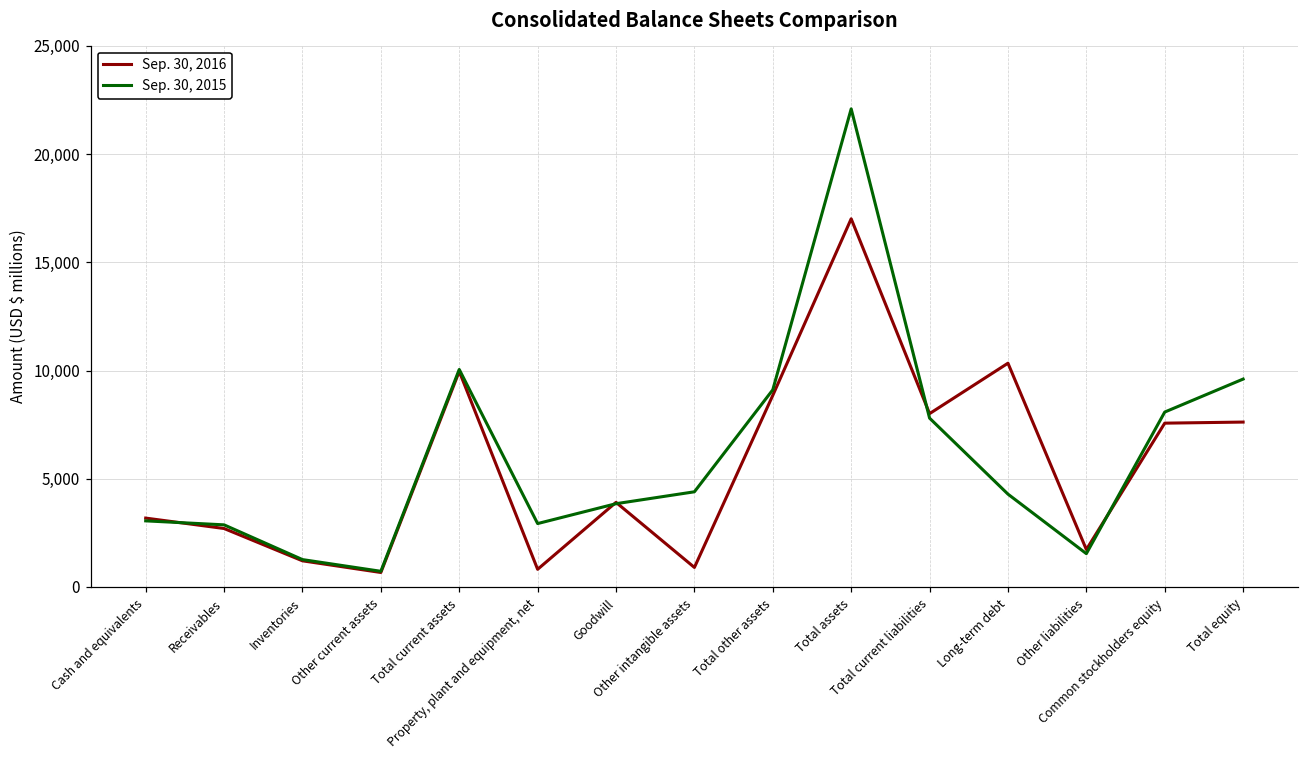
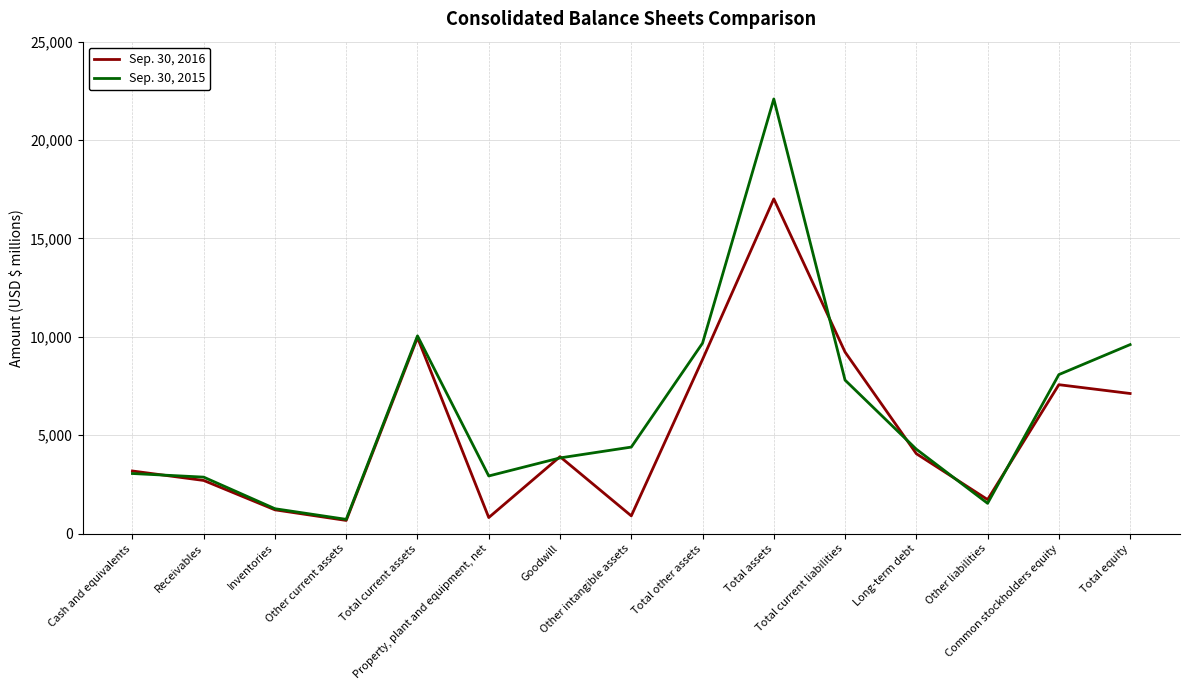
  {
    "Sep. 30, 2016": {
      "Receivables": "2,700",
      "Property, plant and equipment, net": "800",
      "Other intangible assets": "900",
      "Total other assets": "8,900",
      "Total assets": "17,000",
-     "Total current liabilities": "8,000",
-     "Long-term debt": "10,300",
+     "Total current liabilities": "9,200",
+     "Long-term debt": "4,100",
      "Other liabilities": "1,700",
      "Common stockholders equity": "7,600",
-     "Total equity": "7,600"
+     "Total equity": "7,100"
    },
    "Sep. 30, 2015": {
      "Receivables": "2,900",
      "Property, plant and equipment, net": "2,900",
      "Other intangible assets": "4,400",
-     "Total other assets": "9,100",
+     "Total other assets": "9,700",
      "Total assets": "22,100",
      "Total current liabilities": "7,800",
      "Long-term debt": "4,300",
      "Other liabilities": "1,500",
      "Common stockholders equity": "8,100",
      "Total equity": "9,600"
    }
  }
